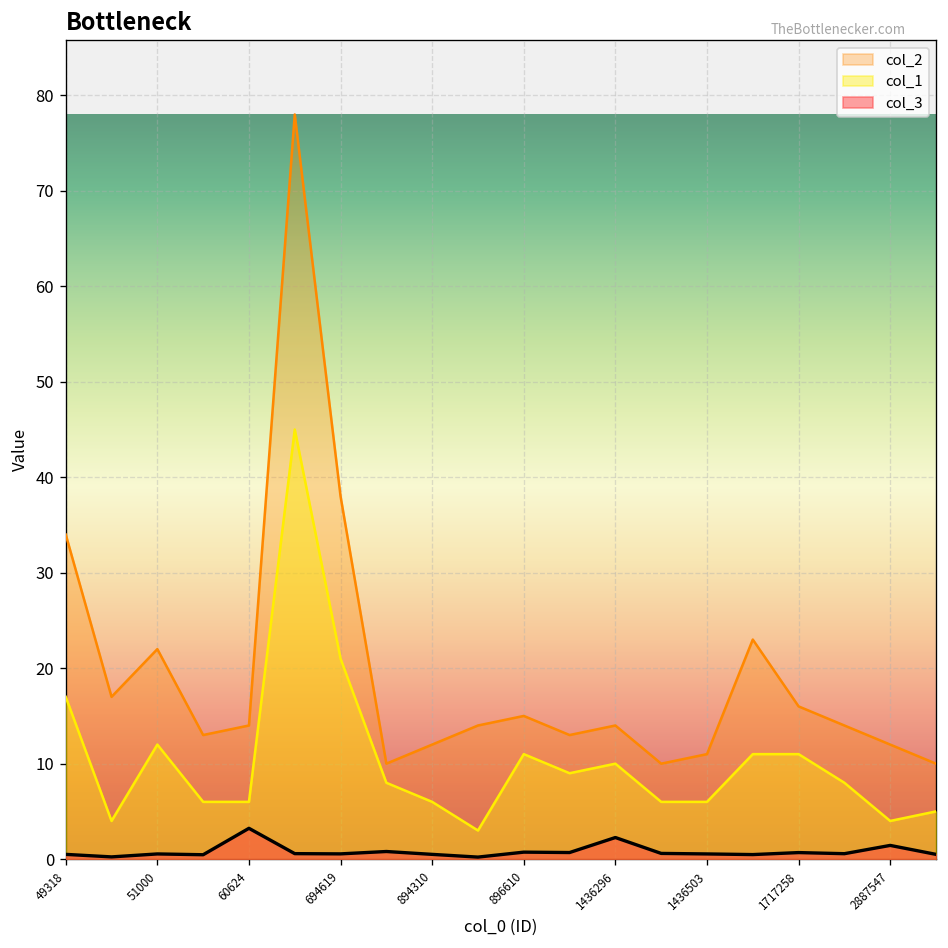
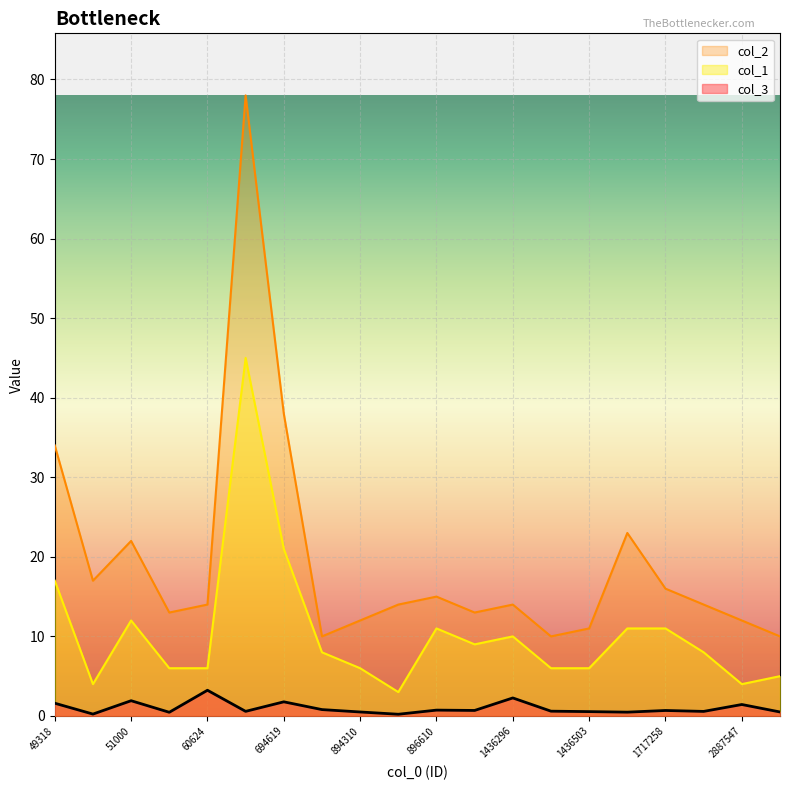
  {
    "col_3": {
-     "49318": 1,
-     "51000": 1,
+     "49318": 2,
+     "51000": 2,
      "60624": 3,
-     "694619": 1,
+     "694619": 2,
      "894310": 1,
      "896610": 1,
      "1436296": 2,
      "1436503": 1,
      "1717258": 1,
      "2887547": 1
    }
  }
